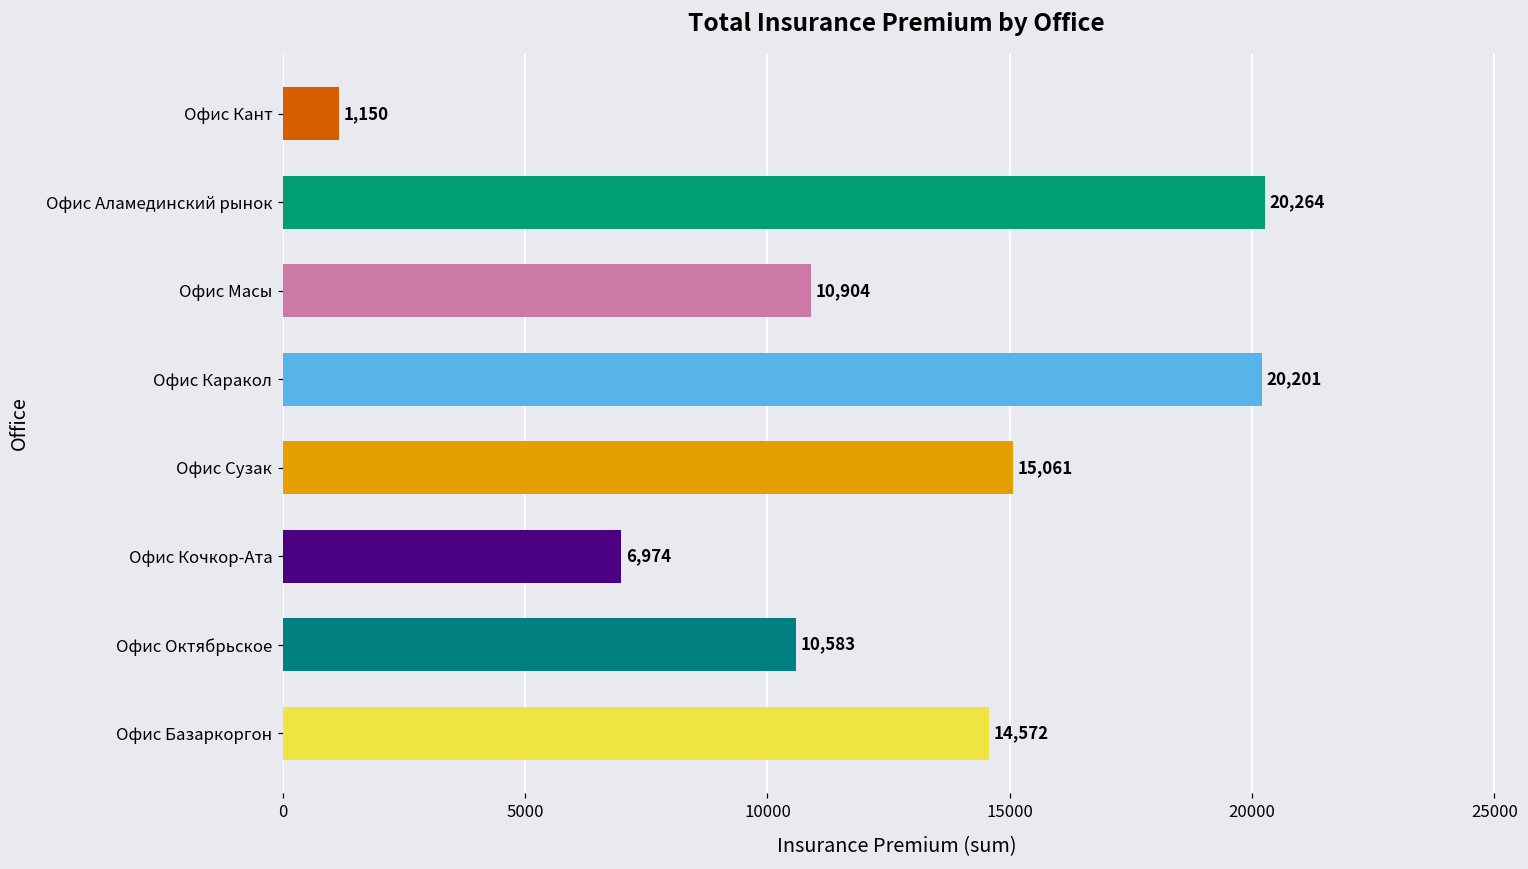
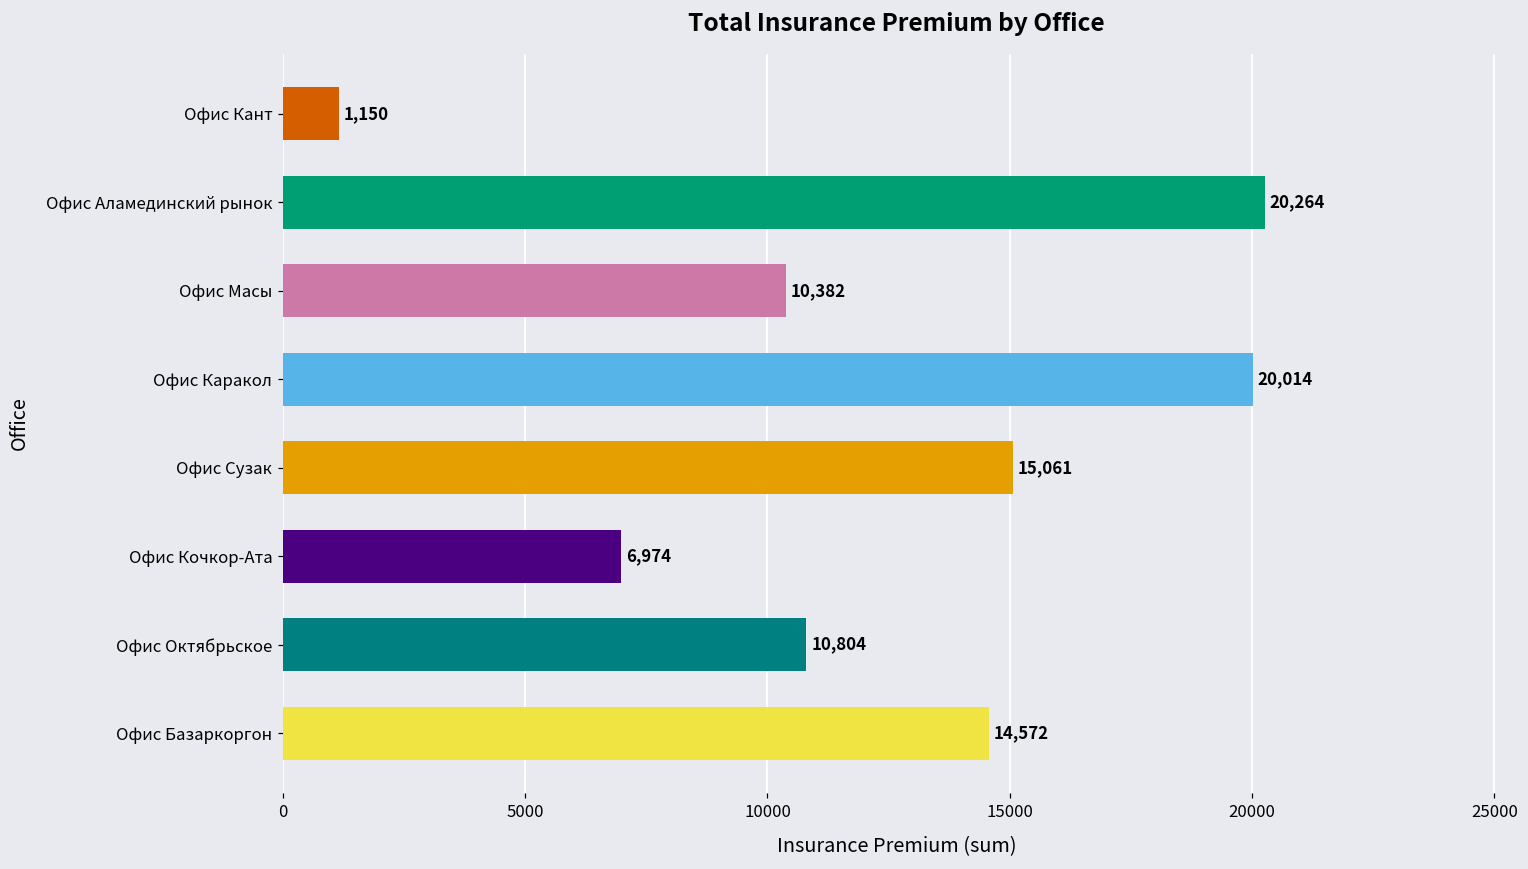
  {
    "Офис Кант": "1,150",
    "Офис Аламединский рынок": "20,264",
-   "Офис Масы": "10,904",
-   "Офис Каракол": "20,201",
+   "Офис Масы": "10,382",
+   "Офис Каракол": "20,014",
    "Офис Сузак": "15,061",
    "Офис Кочкор-Ата": "6,974",
-   "Офис Октябрьское": "10,583",
+   "Офис Октябрьское": "10,804",
    "Офис Базаркоргон": "14,572"
  }
